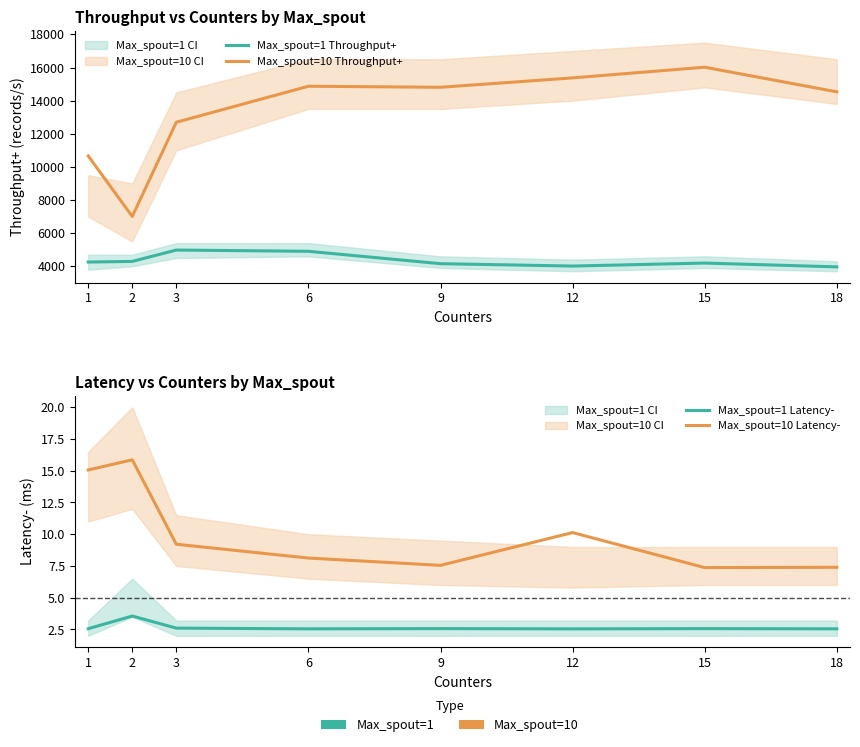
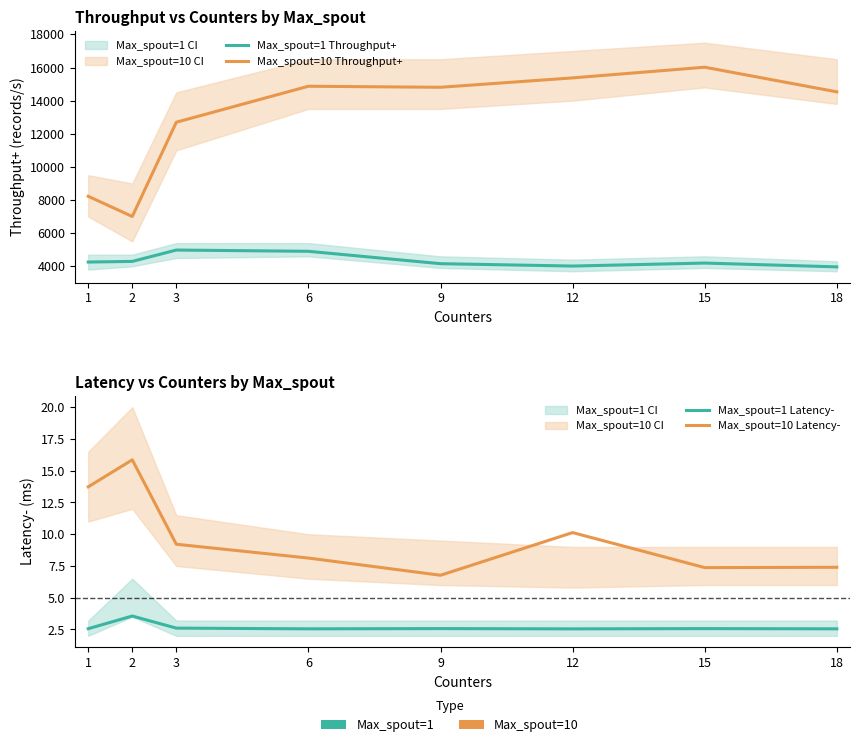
  {
    "Throughput vs Counters by Max_spout": {
      "Max_spout=1 Throughput+": {
        "1": 4300,
        "2": 4300,
        "3": 5000,
        "6": 4900,
        "9": 4200,
        "12": 4000,
        "15": 4200,
        "18": 4000
      },
      "Max_spout=10 Throughput+": {
-       "1": 10700,
+       "1": 8200,
        "2": 7000,
        "3": 12700,
        "6": 14900,
        "9": 14800,
        "12": 15400,
        "15": 16000,
        "18": 14500
      }
    },
    "Latency vs Counters by Max_spout": {
      "Max_spout=1 Latency-": {
        "1": 2.6,
        "2": 3.6,
        "3": 2.6,
        "6": 2.6,
        "9": 2.6,
        "12": 2.5,
        "15": 2.6,
        "18": 2.6
      },
      "Max_spout=10 Latency-": {
-       "1": 15.1,
+       "1": 13.7,
        "2": 15.9,
        "3": 9.2,
        "6": 8.1,
-       "9": 7.5,
+       "9": 6.8,
        "12": 10.1,
        "15": 7.4,
        "18": 7.4
      }
    }
  }
